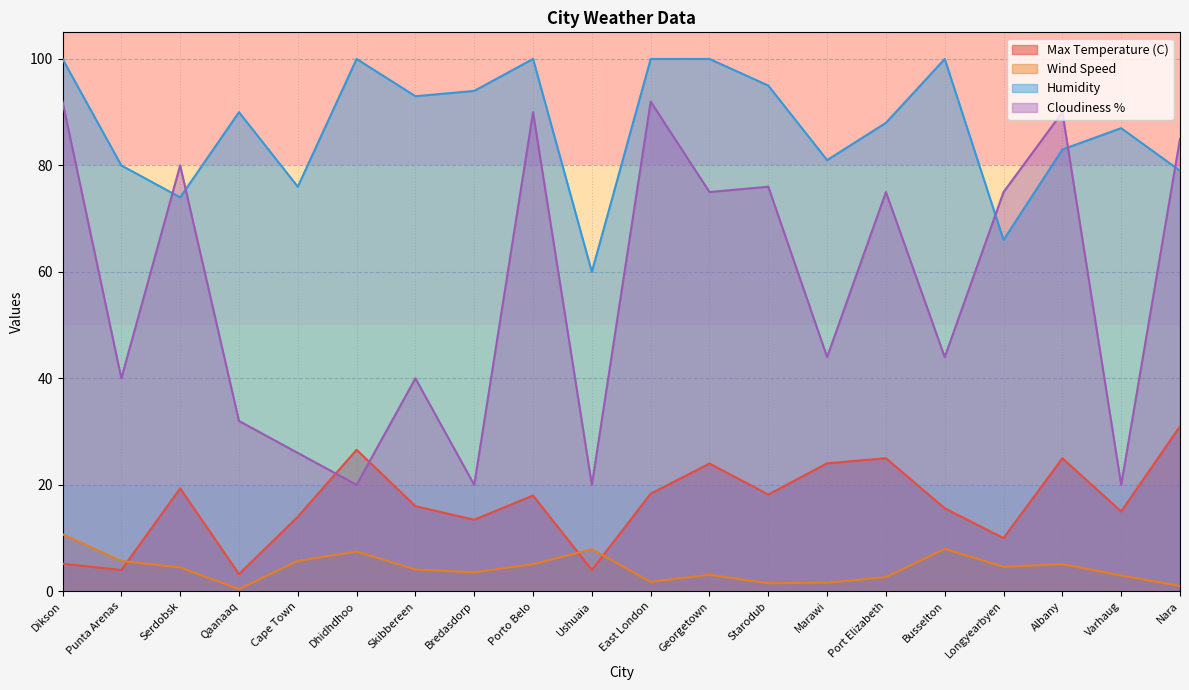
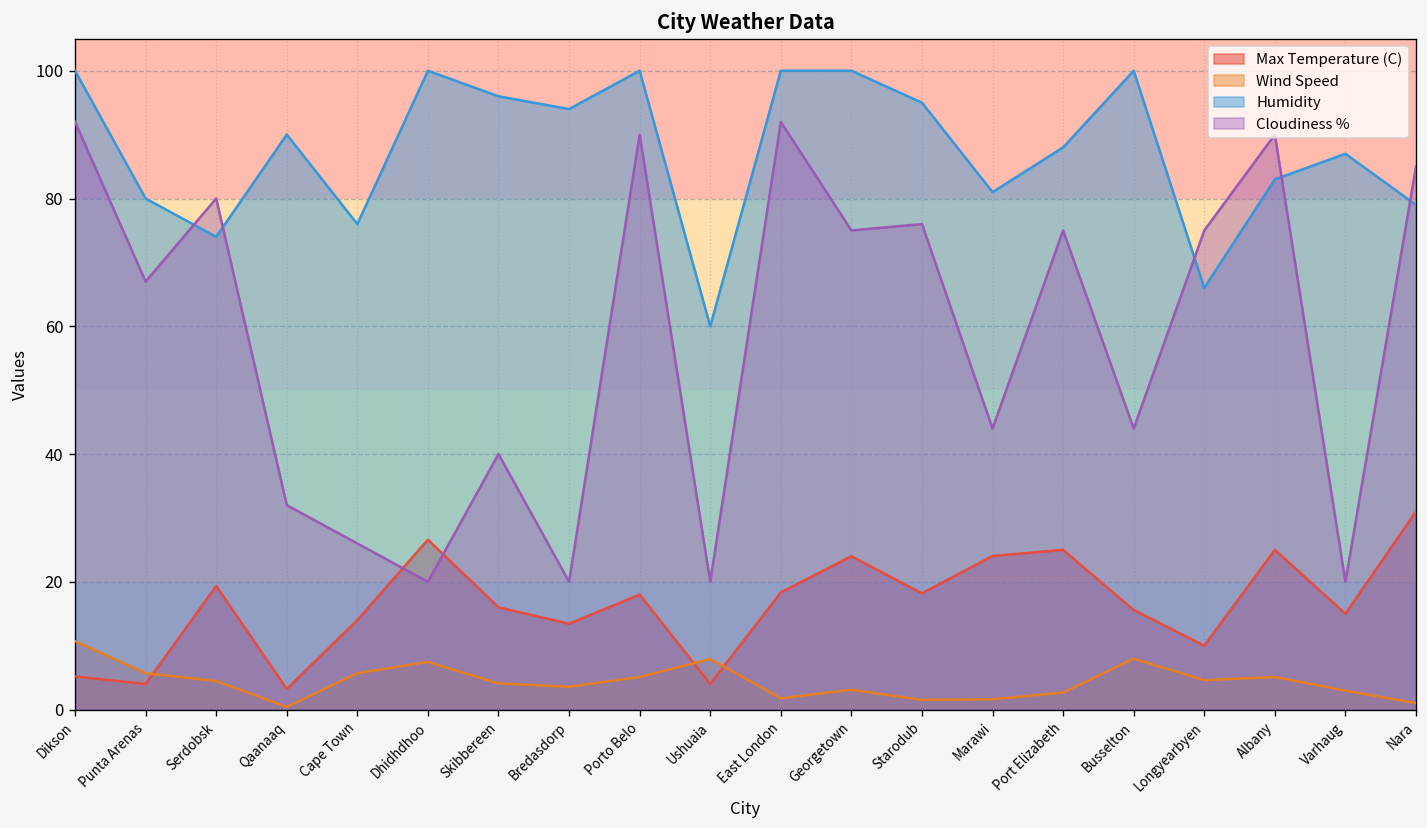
  {
    "Humidity": {
      "Dikson": 100,
      "Punta Arenas": 80,
      "Serdobsk": 74,
      "Qaanaaq": 90,
      "Cape Town": 76,
      "Dhidhdhoo": 100,
-     "Skibbereen": 93,
+     "Skibbereen": 96,
      "Bredasdorp": 94,
      "Porto Belo": 100,
      "Ushuaia": 60,
      "East London": 100,
      "Georgetown": 100,
      "Starodub": 95,
      "Marawi": 81,
      "Port Elizabeth": 88,
      "Busselton": 100,
      "Longyearbyen": 66,
      "Albany": 83,
      "Varhaug": 87,
      "Nara": 79
    },
    "Cloudiness %": {
      "Dikson": 92,
-     "Punta Arenas": 40,
+     "Punta Arenas": 67,
      "Serdobsk": 80,
      "Qaanaaq": 32,
      "Cape Town": 26,
      "Dhidhdhoo": 20,
      "Skibbereen": 40,
      "Bredasdorp": 20,
      "Porto Belo": 90,
      "Ushuaia": 20,
      "East London": 92,
      "Georgetown": 75,
      "Starodub": 76,
      "Marawi": 44,
      "Port Elizabeth": 75,
      "Busselton": 44,
      "Longyearbyen": 75,
      "Varhaug": 20,
      "Nara": 85
    }
  }
